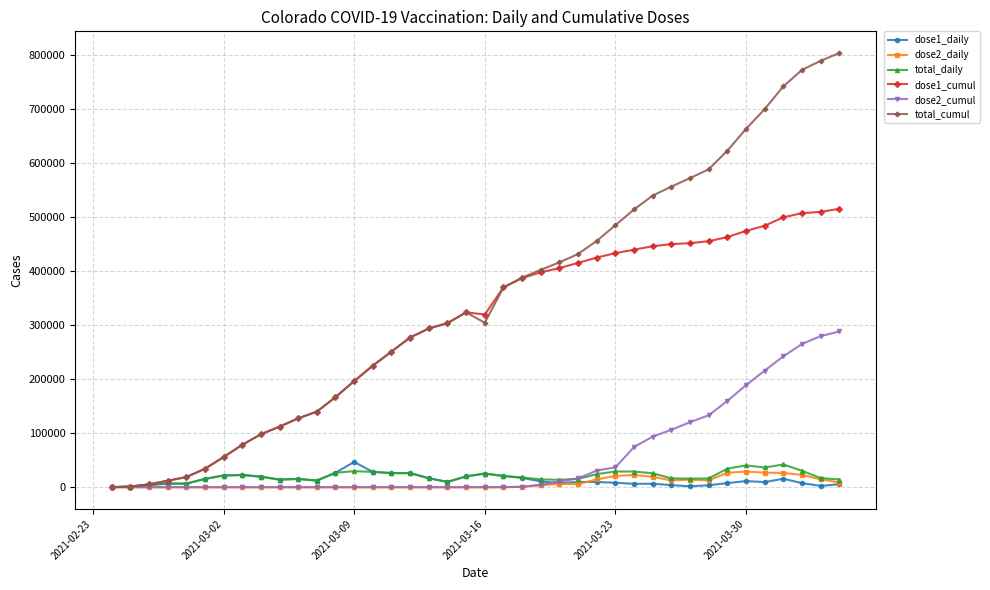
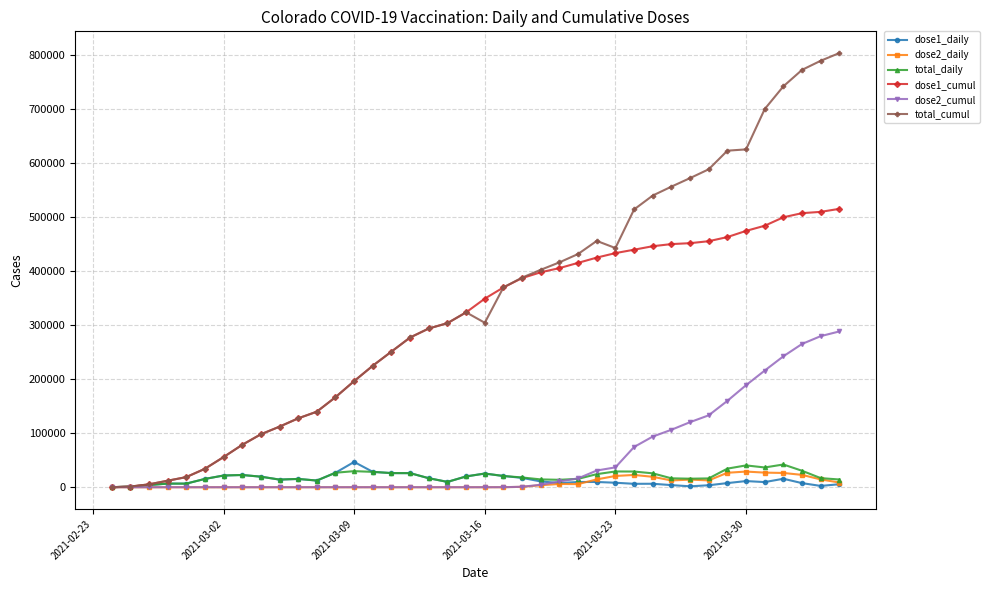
  {
    "dose1_daily": {
      "2021-03-09": 50000,
      "2021-03-23": 10000,
      "2021-03-30": 10000
    },
    "dose2_daily": {
      "2021-03-23": 20000,
      "2021-03-30": 30000
    },
    "total_daily": {
      "2021-03-09": 30000,
      "2021-03-23": 30000,
      "2021-03-30": 40000
    },
    "dose1_cumul": {
-     "2021-03-16": 320000,
+     "2021-03-16": 350000,
      "2021-03-23": 430000,
      "2021-03-30": 470000
    },
    "dose2_cumul": {
      "2021-03-23": 40000,
      "2021-03-30": 190000
    },
    "total_cumul": {
      "2021-03-16": 300000,
-     "2021-03-23": 480000,
-     "2021-03-30": 660000
+     "2021-03-23": 440000,
+     "2021-03-30": 620000
    }
  }
